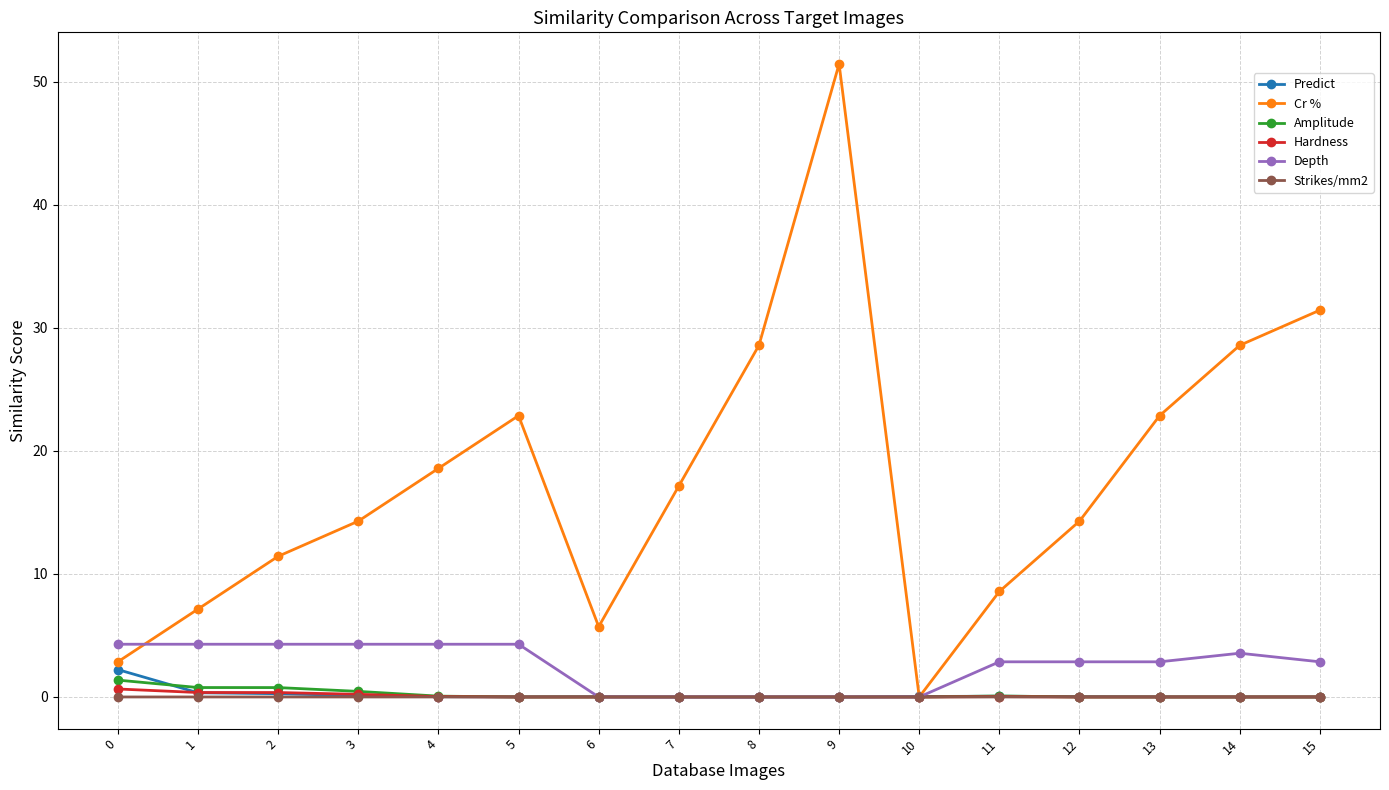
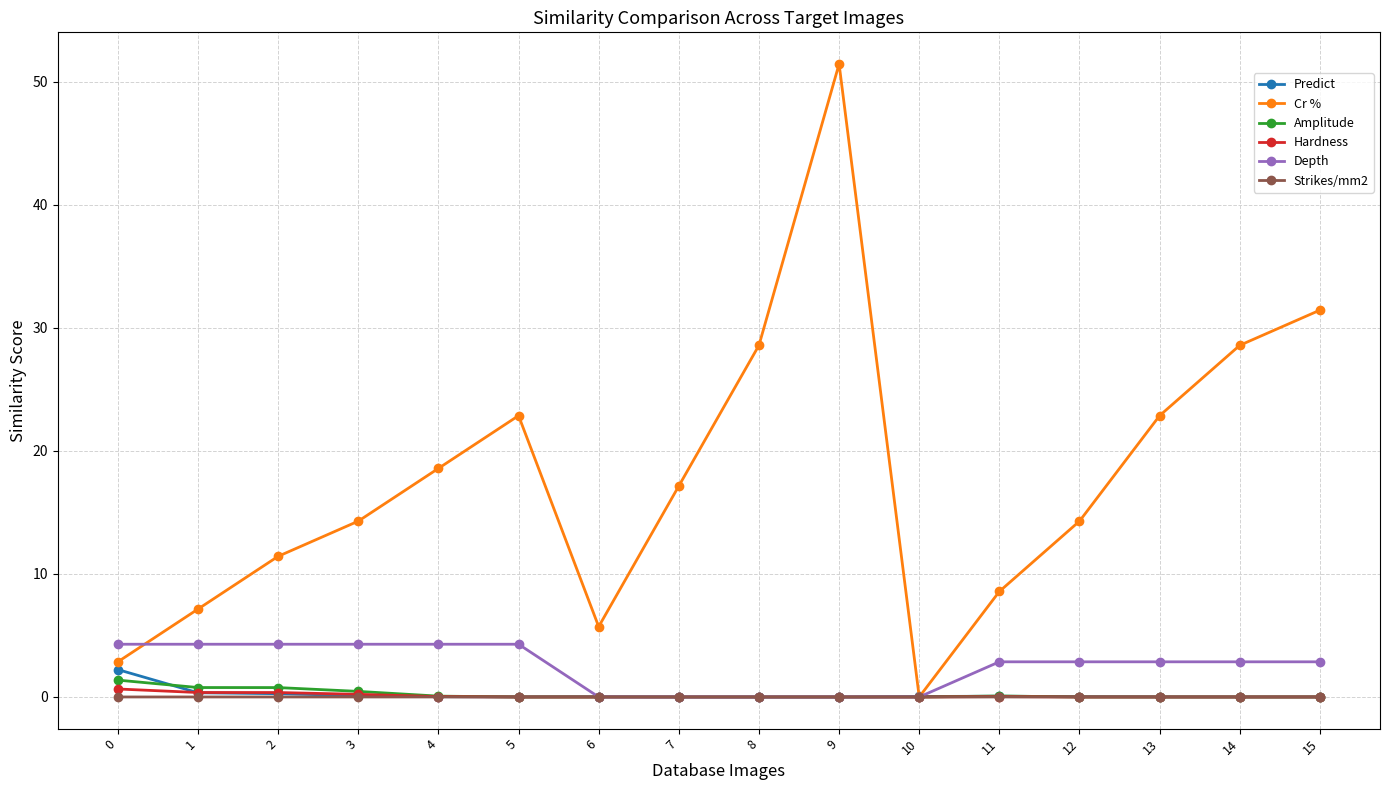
  {
    "Predict": {
      "0": 2.2
    },
    "Cr %": {
      "0": 2.9,
      "1": 7.1,
      "2": 11.4,
      "3": 14.3,
      "4": 18.6,
      "5": 22.9,
      "6": 5.7,
      "7": 17.1,
      "8": 28.6,
      "9": 51.4,
      "11": 8.6,
      "12": 14.3,
      "13": 22.9,
      "14": 28.6,
      "15": 31.4
    },
    "Amplitude": {
      "0": 1.4,
      "1": 0.8,
      "2": 0.8,
      "3": 0.5
    },
    "Hardness": {
      "0": 0.6
    },
    "Depth": {
      "0": 4.3,
      "1": 4.3,
      "2": 4.3,
      "3": 4.3,
      "4": 4.3,
      "5": 4.3,
      "11": 2.9,
      "12": 2.9,
      "13": 2.9,
-     "14": 3.6,
+     "14": 2.9,
      "15": 2.9
    },
    "Strikes/mm2": {
      "0": 0.0,
      "1": 0.0,
      "2": 0.0
    }
  }
